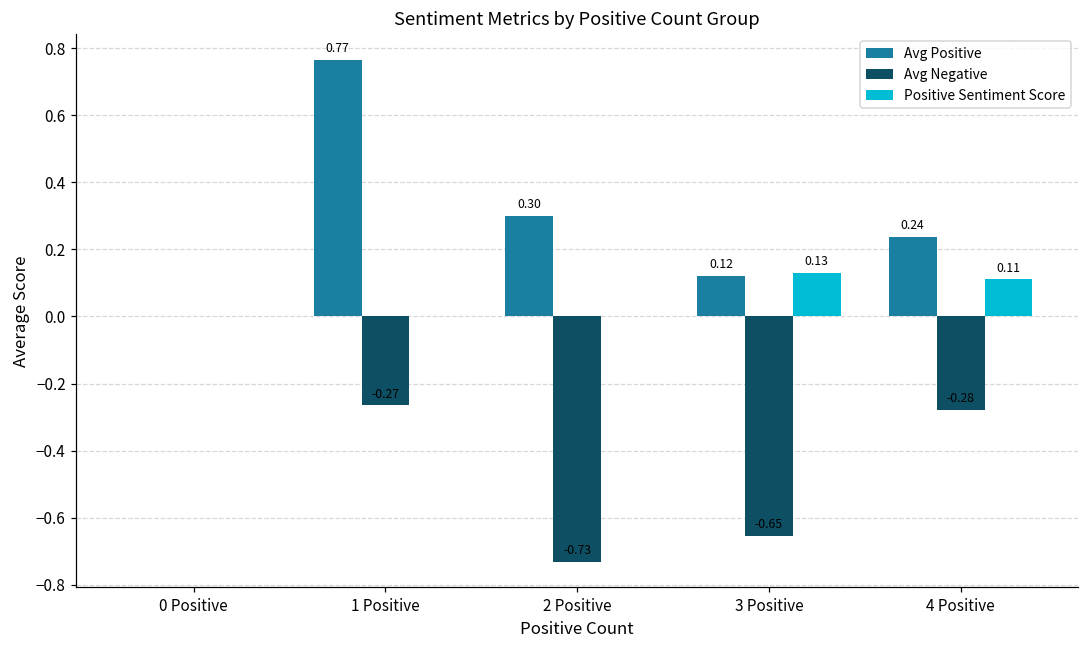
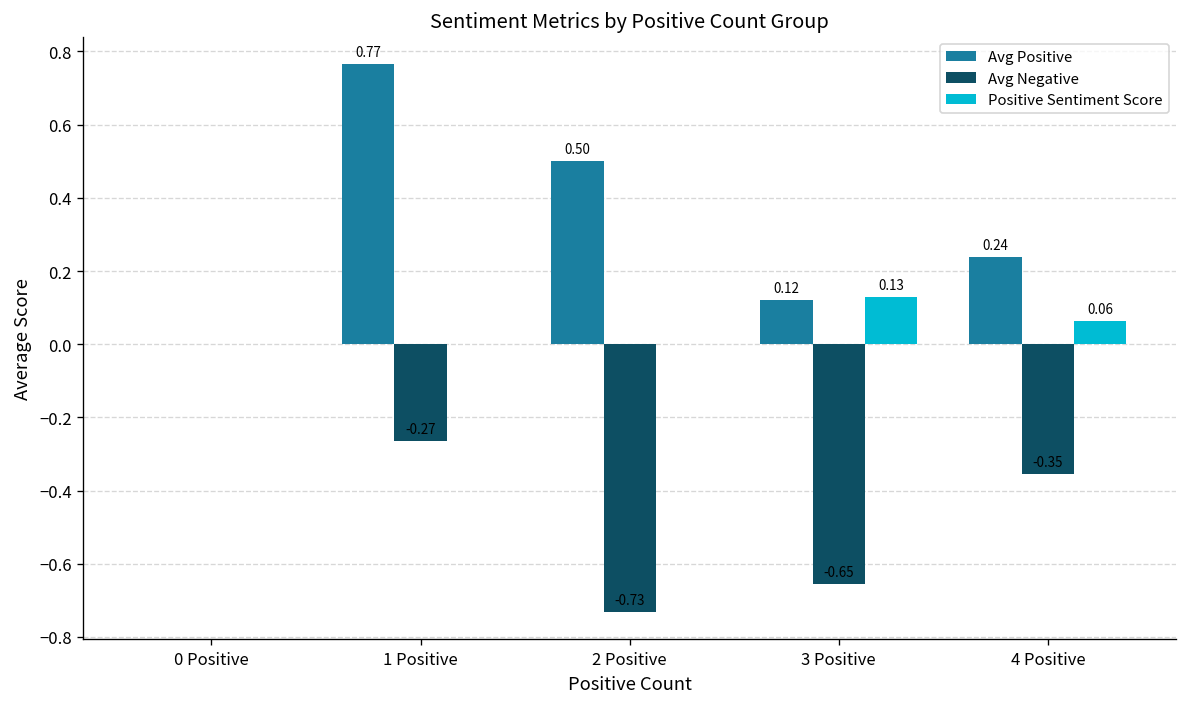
  {
    "Avg Positive": {
      "1 Positive": 0.77,
-     "2 Positive": 0.30,
+     "2 Positive": 0.50,
      "3 Positive": 0.12,
      "4 Positive": 0.24
    },
    "Avg Negative": {
      "1 Positive": -0.27,
      "2 Positive": -0.73,
      "3 Positive": -0.65,
-     "4 Positive": -0.28
+     "4 Positive": -0.35
    },
    "Positive Sentiment Score": {
      "3 Positive": 0.13,
-     "4 Positive": 0.11
+     "4 Positive": 0.06
    }
  }
